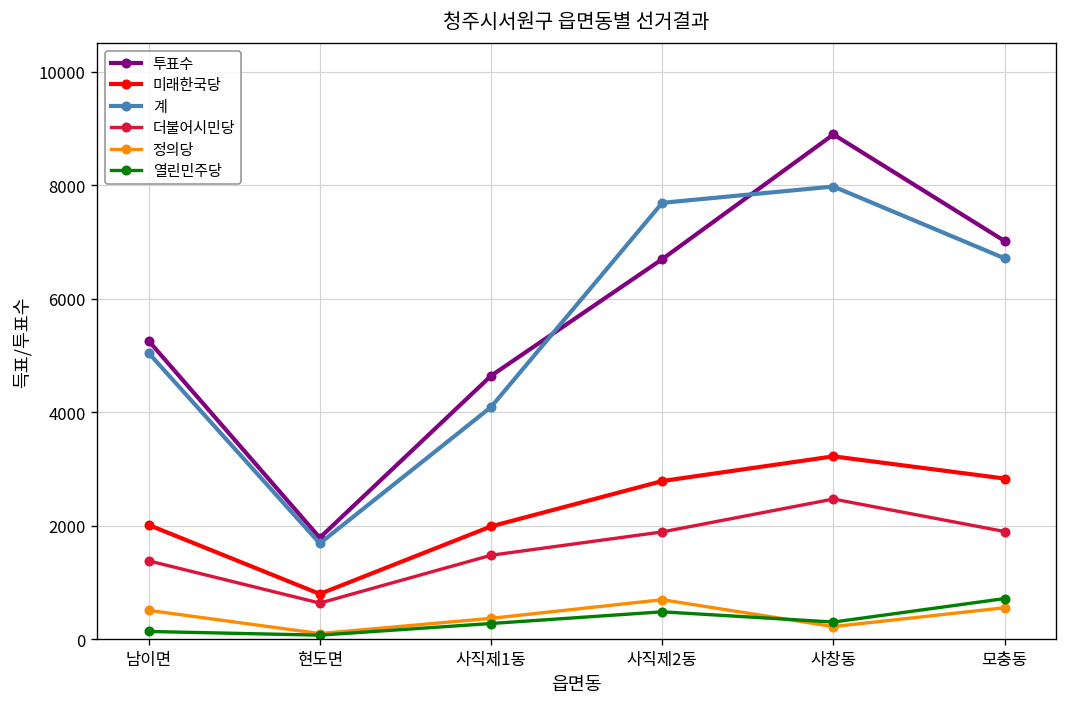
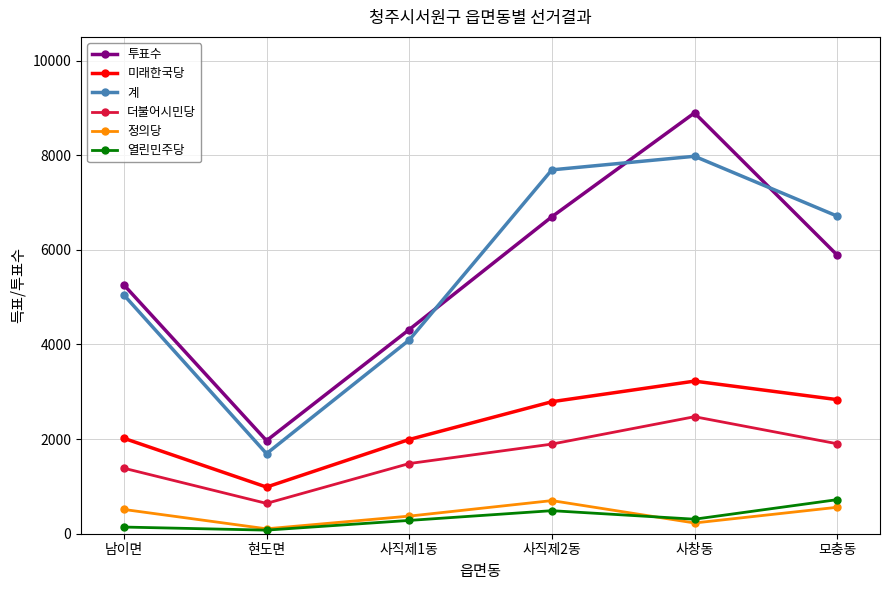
  {
    "투표수": {
      "남이면": 5300,
-     "현도면": 1800,
-     "사직제1동": 4600,
+     "현도면": 2000,
+     "사직제1동": 4300,
      "사직제2동": 6700,
      "사창동": 8900,
-     "모충동": 7000
+     "모충동": 5900
    },
    "미래한국당": {
      "남이면": 2000,
-     "현도면": 800,
+     "현도면": 1000,
      "사직제1동": 2000,
      "사직제2동": 2800,
      "사창동": 3200,
      "모충동": 2800
    },
    "계": {
      "남이면": 5000,
      "현도면": 1700,
      "사직제1동": 4100,
      "사직제2동": 7700,
      "사창동": 8000,
      "모충동": 6700
    },
    "더불어시민당": {
      "남이면": 1400,
      "현도면": 600,
      "사직제1동": 1500,
      "사직제2동": 1900,
      "사창동": 2500,
      "모충동": 1900
    },
    "정의당": {
      "남이면": 500,
      "사직제1동": 400,
      "사직제2동": 700,
      "사창동": 200,
      "모충동": 600
    },
    "열린민주당": {
      "남이면": 100,
      "사직제1동": 300,
      "사직제2동": 500,
      "사창동": 300,
      "모충동": 700
    }
  }
